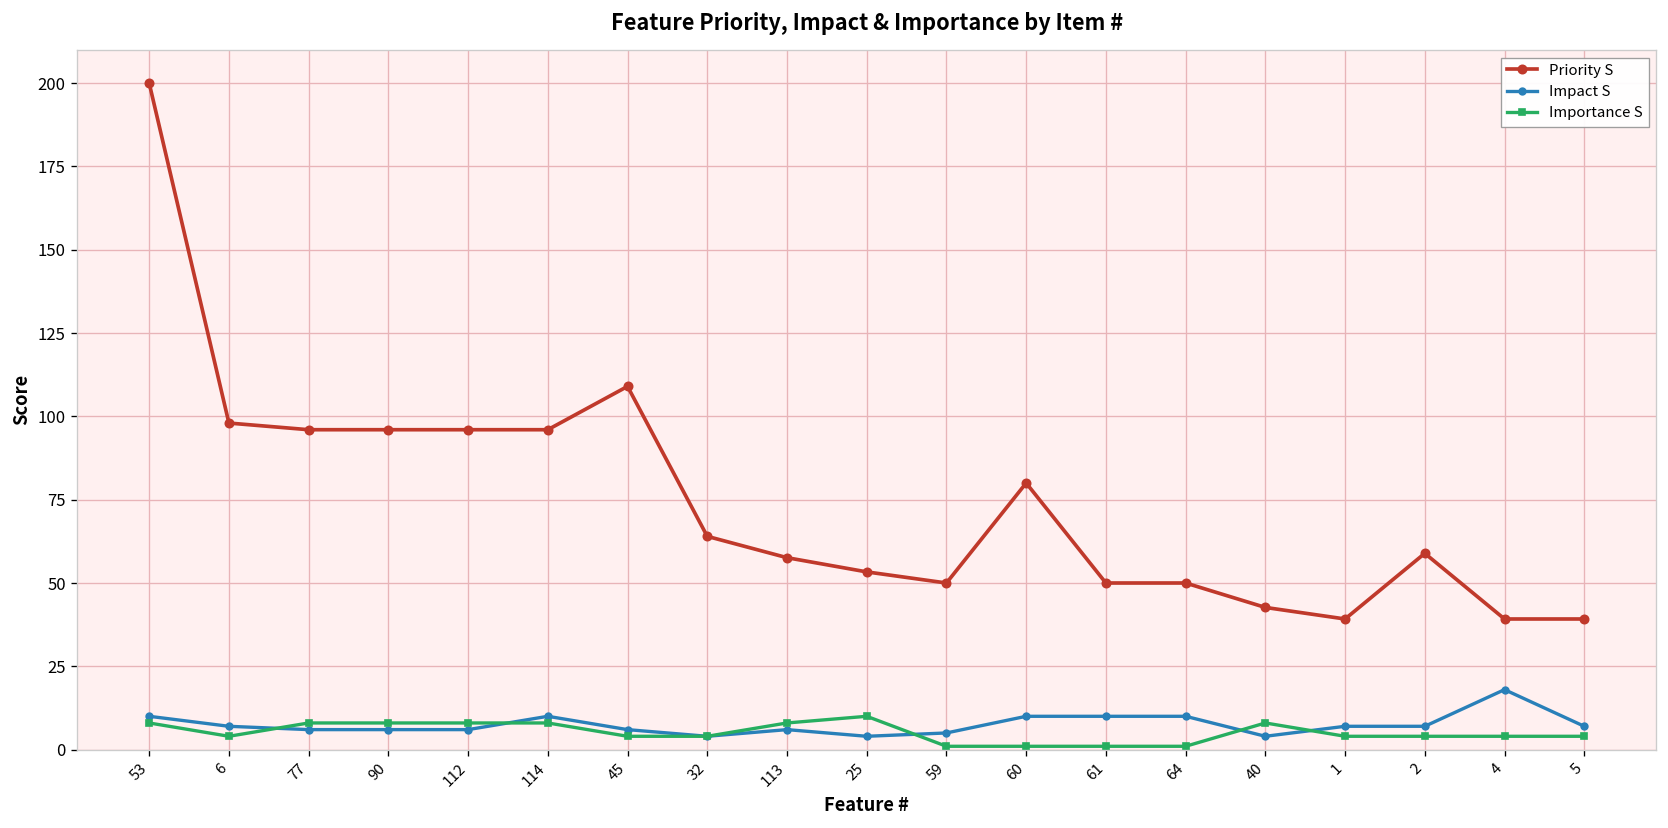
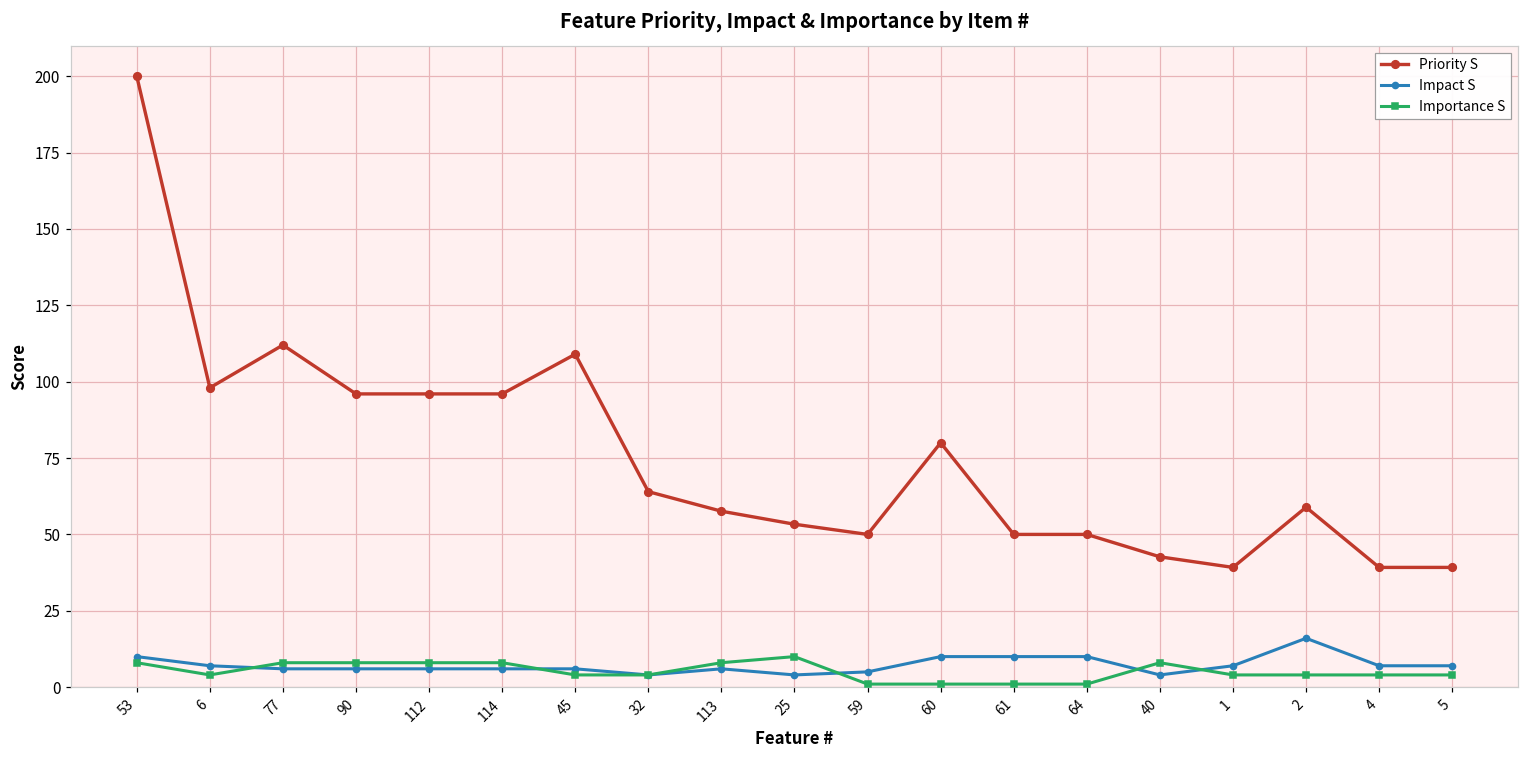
  {
    "Priority S": {
      "53": 200,
      "6": 98,
-     "77": 96,
+     "77": 112,
      "90": 96,
      "112": 96,
      "114": 96,
      "45": 109,
      "32": 64,
      "113": 58,
      "25": 53,
      "59": 50,
      "60": 80,
      "61": 50,
      "64": 50,
      "40": 43,
      "1": 39,
      "2": 59,
      "4": 39,
      "5": 39
    },
    "Impact S": {
      "53": 10,
      "6": 7,
      "77": 6,
      "90": 6,
      "112": 6,
-     "114": 10,
+     "114": 6,
      "45": 6,
      "113": 6,
      "25": 4,
      "59": 5,
      "60": 10,
      "61": 10,
      "64": 10,
      "40": 4,
      "1": 7,
-     "2": 7,
-     "4": 18,
+     "2": 16,
+     "4": 7,
      "5": 7
    },
    "Importance S": {
      "53": 8,
      "6": 4,
      "77": 8,
      "90": 8,
      "112": 8,
      "114": 8,
      "45": 4,
      "113": 8,
      "25": 10,
      "59": 1,
      "60": 1,
      "61": 1,
      "64": 1,
      "40": 8,
      "1": 4,
      "2": 4,
      "4": 4,
      "5": 4
    }
  }
